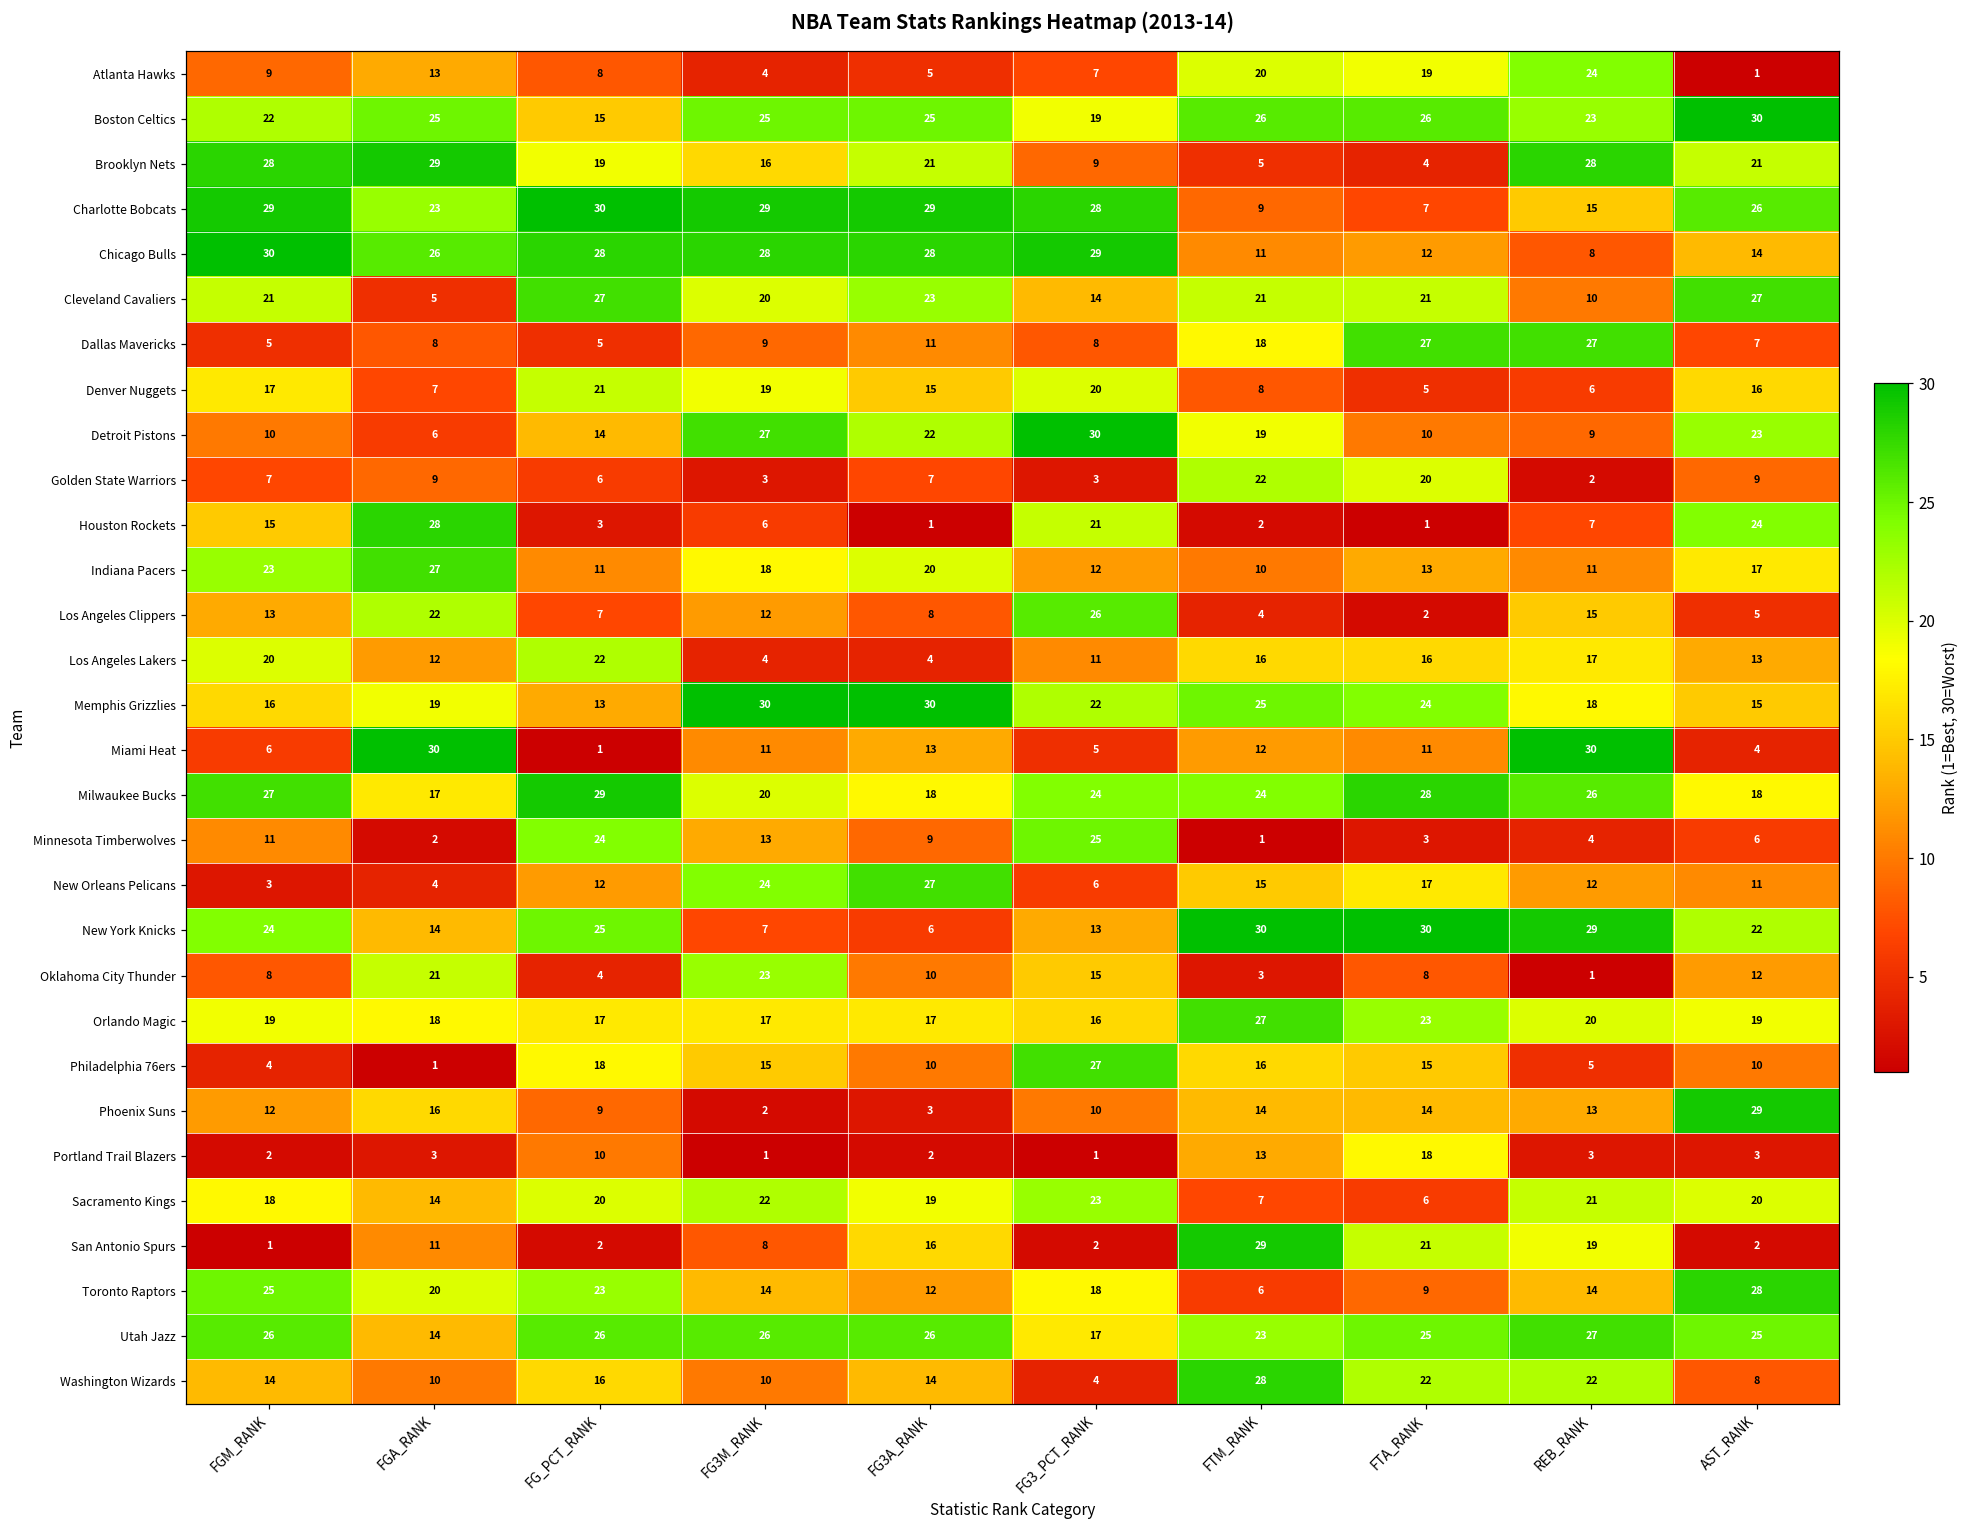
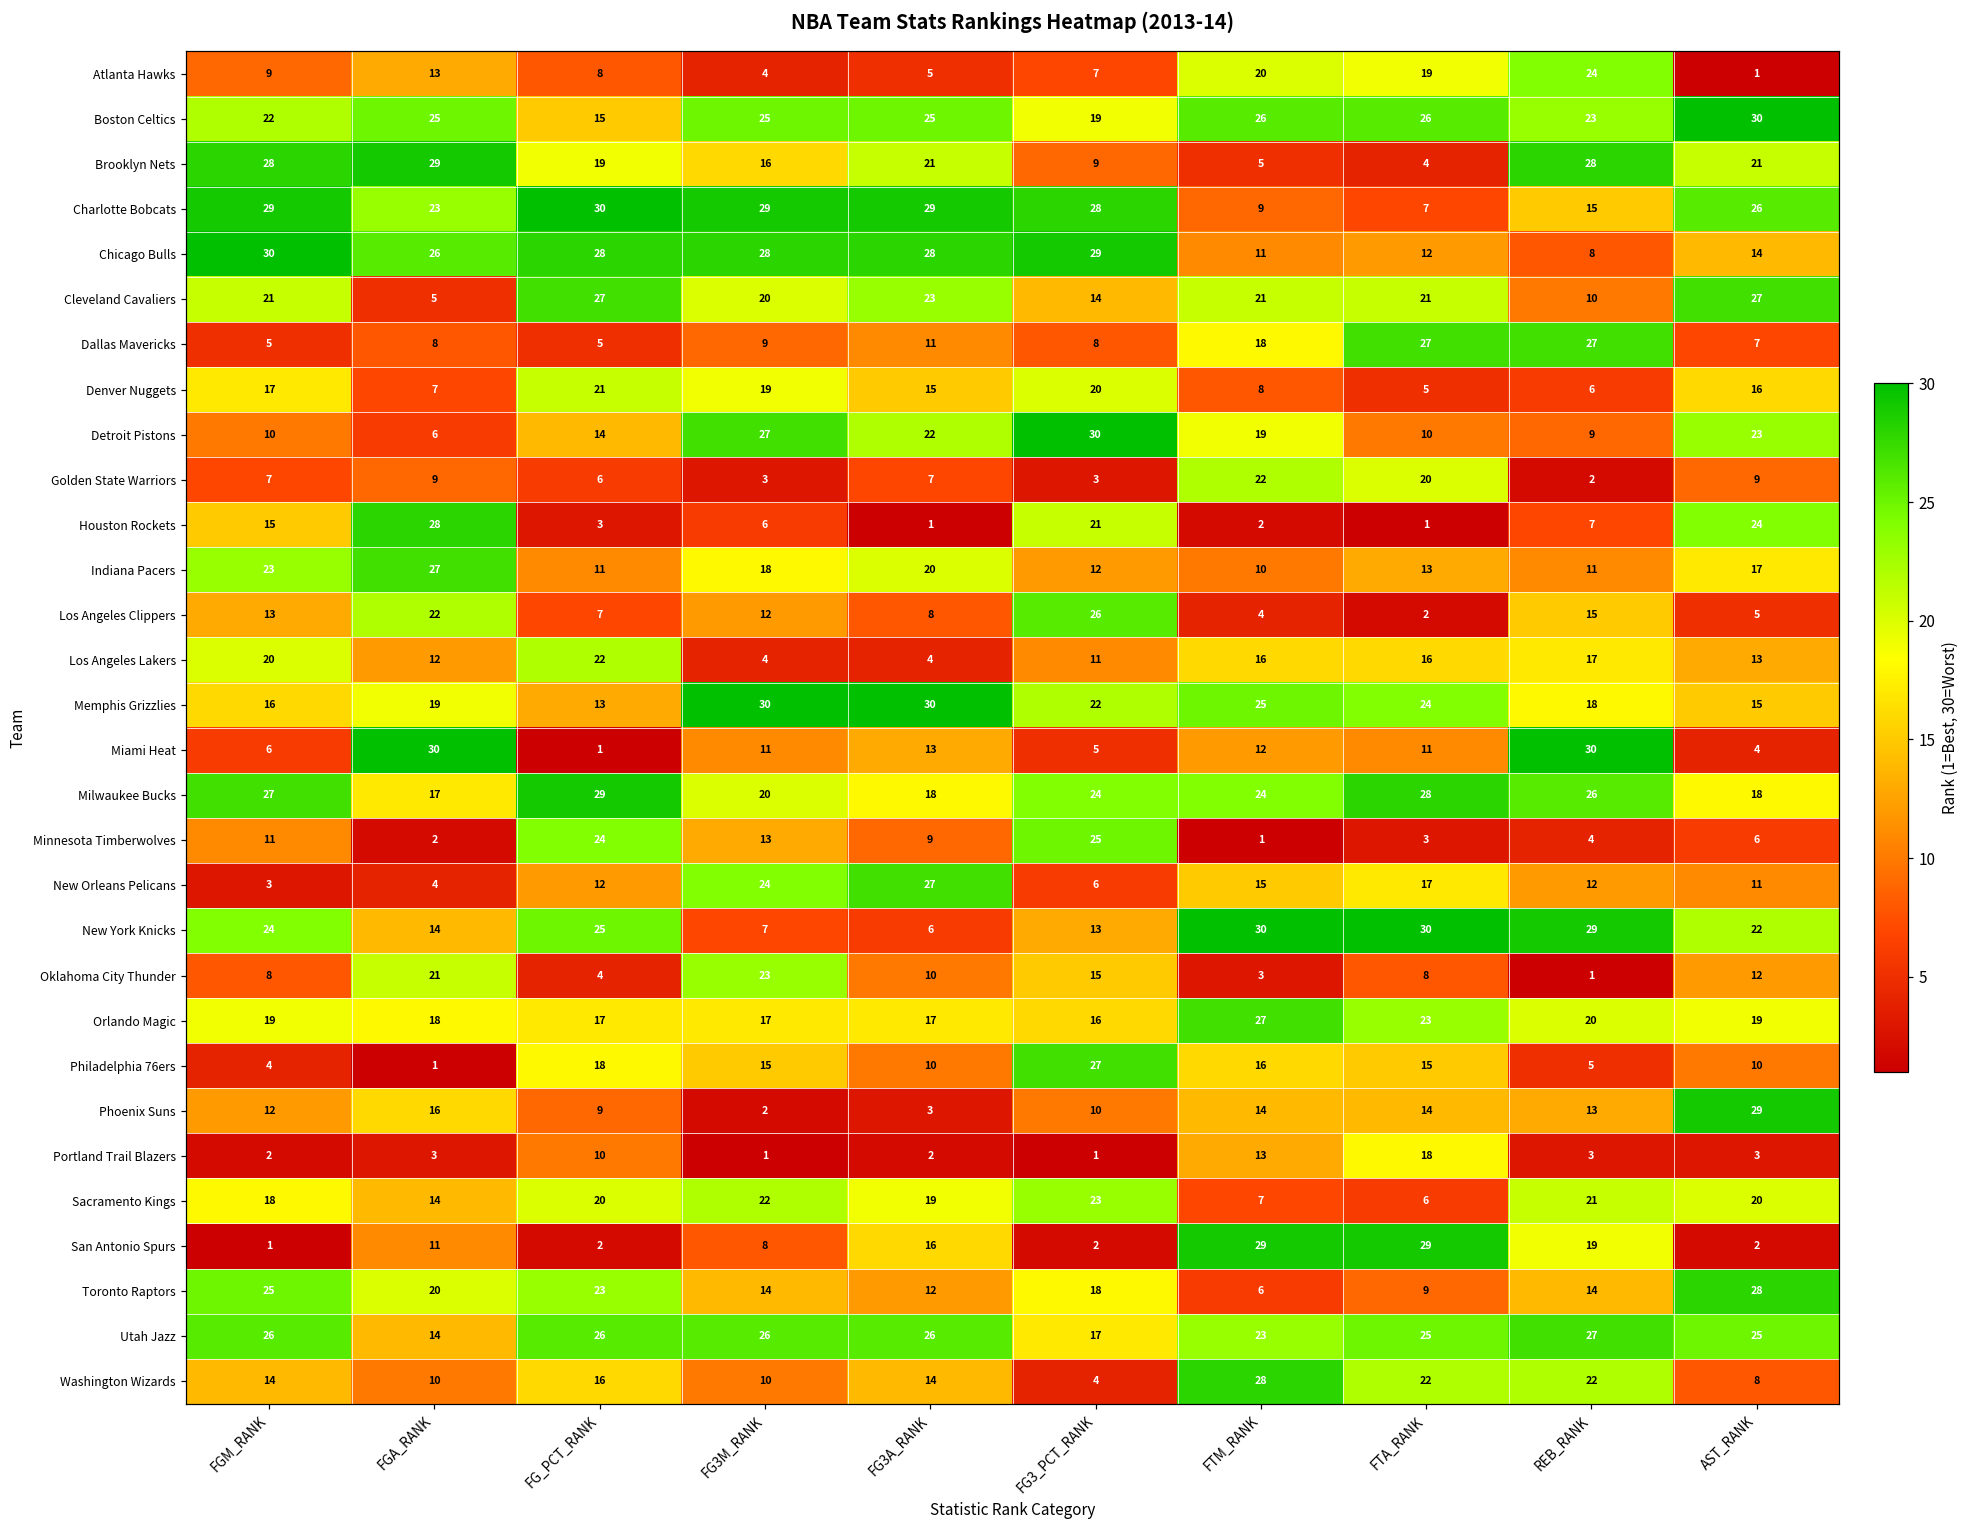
  {
    "San Antonio Spurs": {
      "FGM_RANK": 1,
      "FGA_RANK": 11,
      "FG_PCT_RANK": 2,
      "FG3M_RANK": 8,
      "FG3A_RANK": 16,
      "FG3_PCT_RANK": 2,
      "FTM_RANK": 29,
-     "FTA_RANK": 21,
+     "FTA_RANK": 29,
      "REB_RANK": 19,
      "AST_RANK": 2
    }
  }
